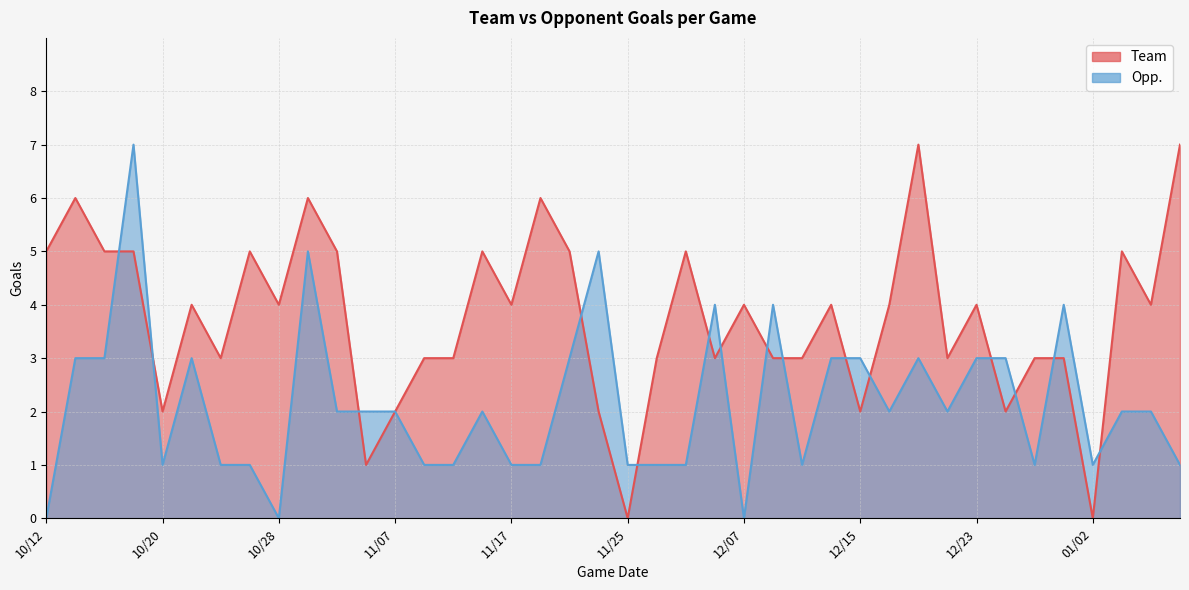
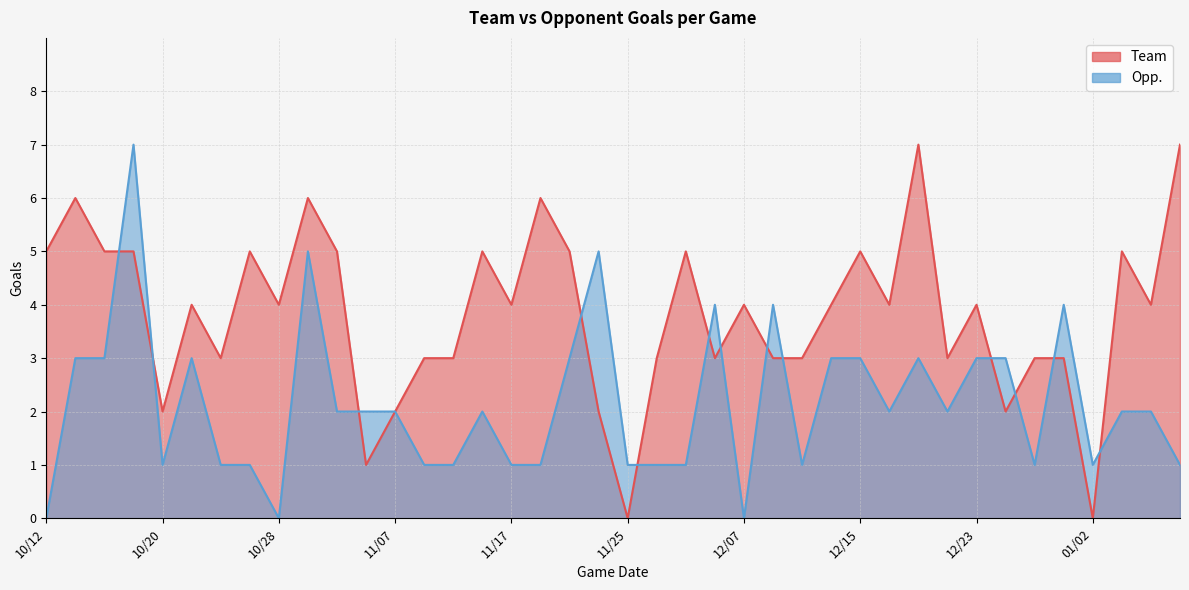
  {
    "Team": {
      "10/12": 5,
      "10/20": 2,
      "10/28": 4,
      "11/17": 4,
      "11/25": 0,
      "12/07": 4,
-     "12/15": 2,
+     "12/15": 5,
      "12/23": 4,
      "01/02": 0
    },
    "Opp.": {
      "10/12": 0,
      "10/20": 1,
      "10/28": 0,
      "11/17": 1,
      "11/25": 1,
      "12/07": 0,
      "12/15": 3,
      "12/23": 3,
      "01/02": 1
    }
  }
